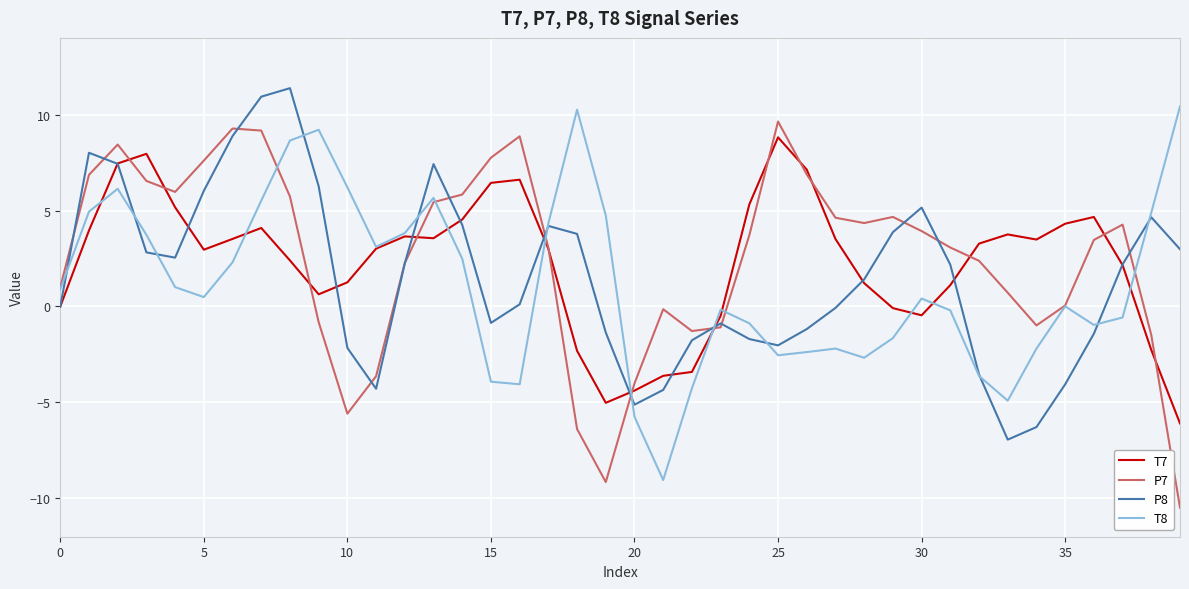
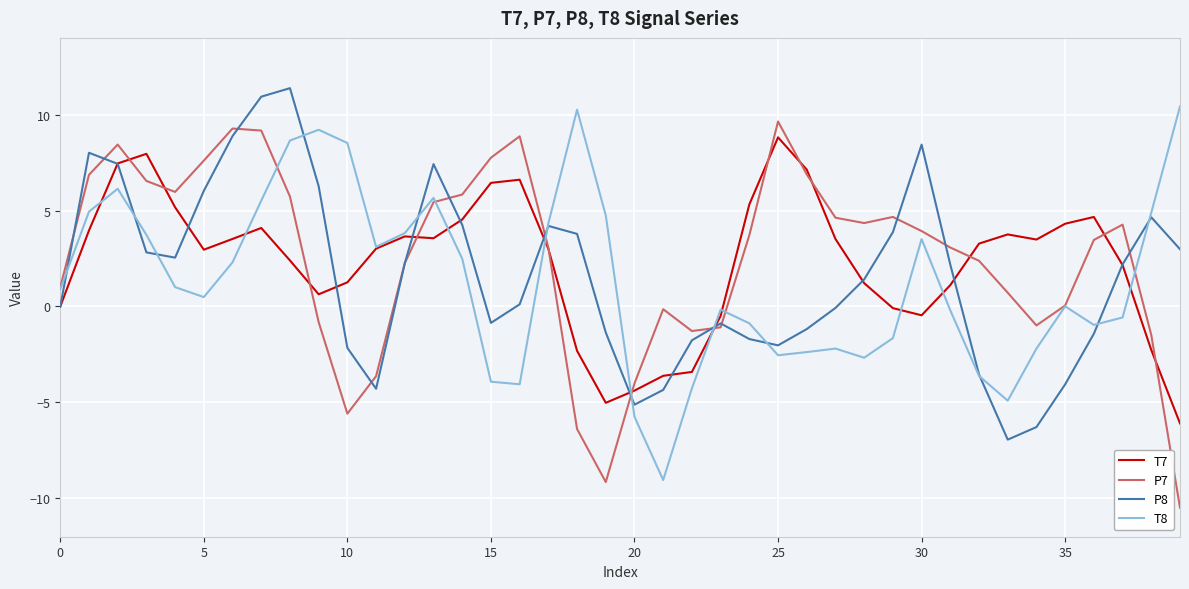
  {
    "T7": {
      "5": 3.0,
      "10": 1.3,
      "15": 6.4,
      "20": -4.4,
      "25": 8.8,
      "30": -0.5,
      "35": 4.3
    },
    "P7": {
      "5": 7.6,
      "10": -5.6,
      "15": 7.8,
      "20": -4.0,
      "25": 9.6,
      "30": 3.9
    },
    "P8": {
      "5": 6.0,
      "10": -2.2,
      "15": -0.9,
      "20": -5.1,
      "25": -2.0,
-     "30": 5.2,
+     "30": 8.4,
      "35": -4.1
    },
    "T8": {
      "5": 0.5,
-     "10": 6.2,
+     "10": 8.5,
      "15": -3.9,
      "20": -5.7,
      "25": -2.5,
-     "30": 0.4
+     "30": 3.5
    }
  }
